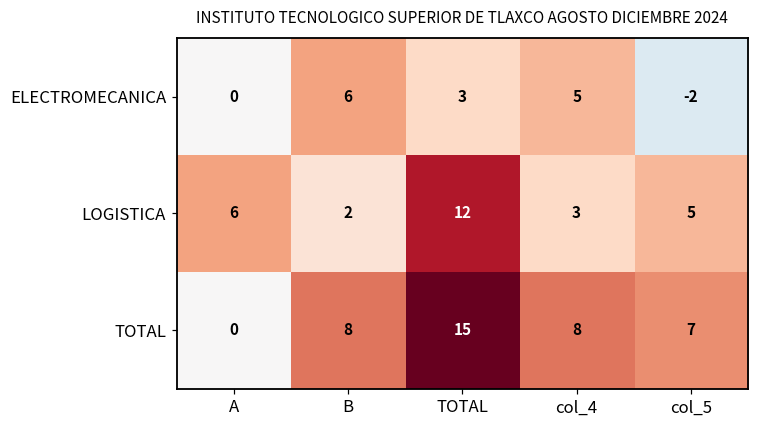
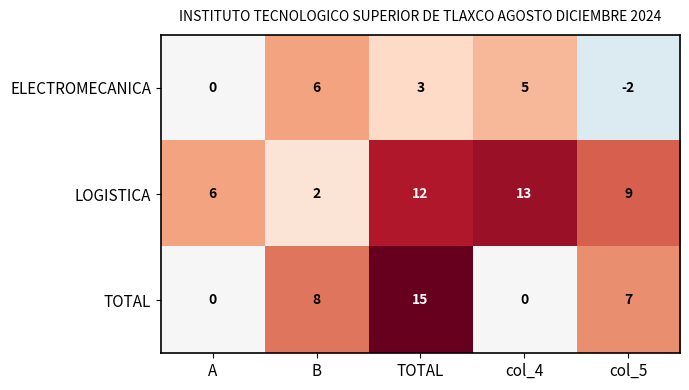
  {
    "ELECTROMECANICA": {
      "A": 0,
      "B": 6,
      "TOTAL": 3,
      "col_4": 5,
      "col_5": -2
    },
    "LOGISTICA": {
      "A": 6,
      "B": 2,
      "TOTAL": 12,
-     "col_4": 3,
-     "col_5": 5
+     "col_4": 13,
+     "col_5": 9
    },
    "TOTAL": {
      "A": 0,
      "B": 8,
      "TOTAL": 15,
-     "col_4": 8,
+     "col_4": 0,
      "col_5": 7
    }
  }
